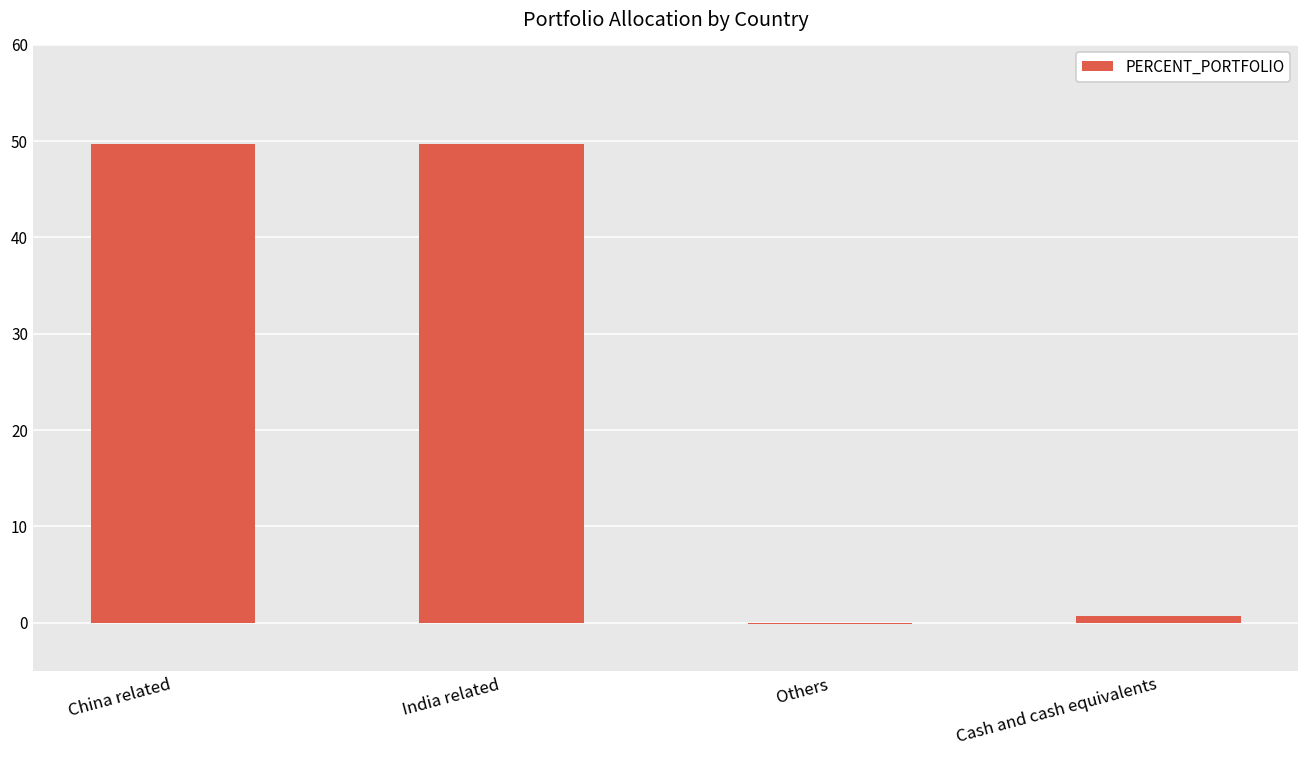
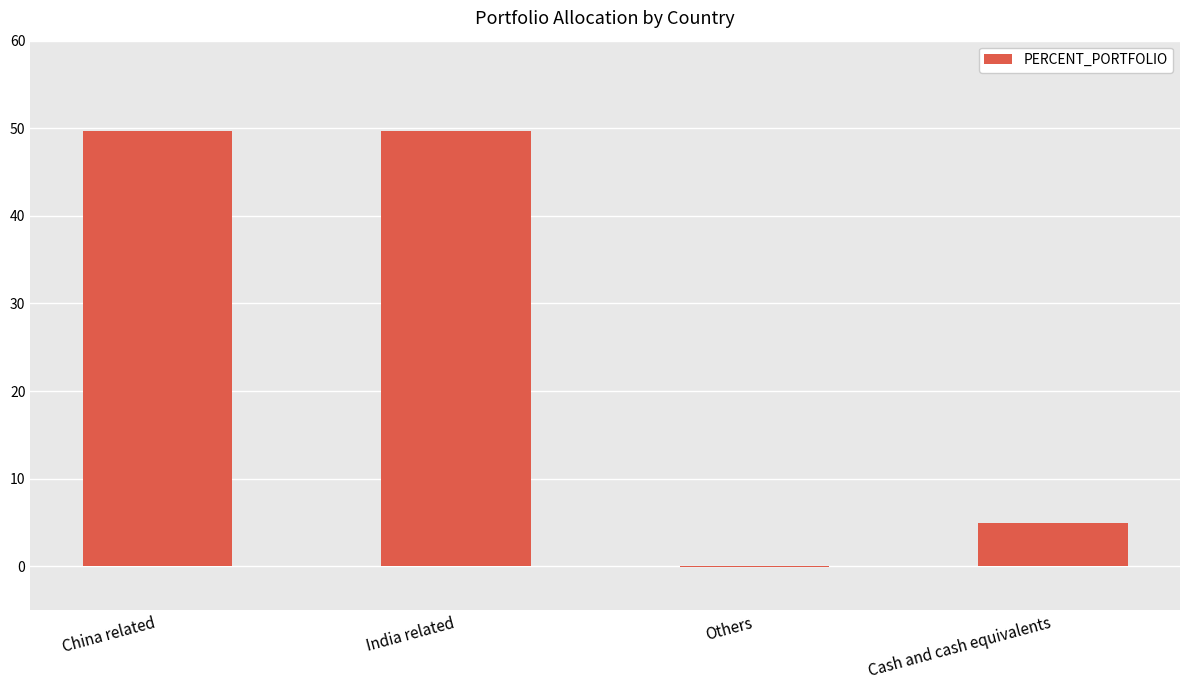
  {
    "China related": 50,
    "India related": 50,
-   "Cash and cash equivalents": 1
+   "Cash and cash equivalents": 5
  }
